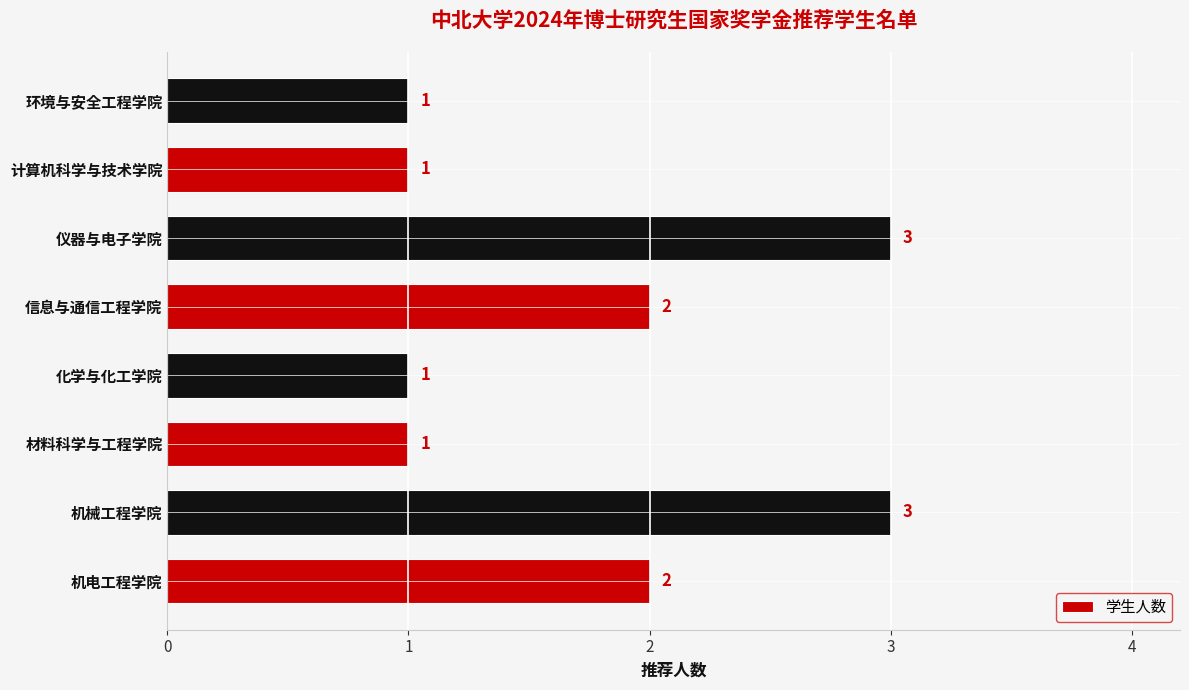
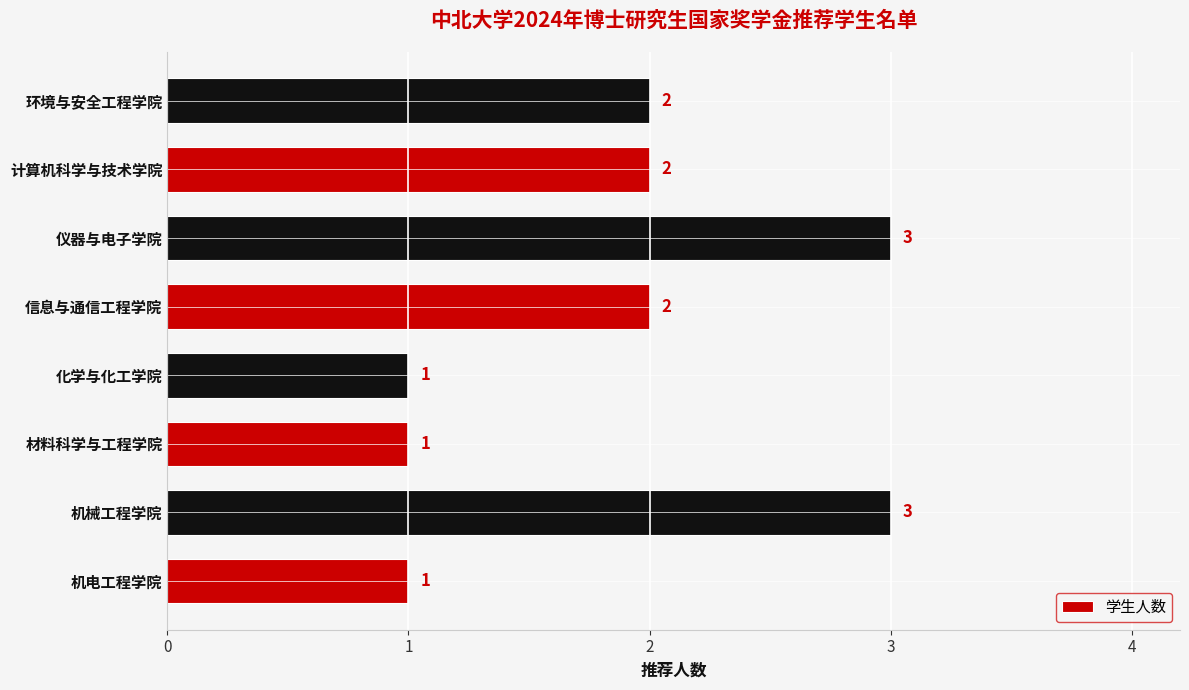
  {
-   "环境与安全工程学院": 1,
-   "计算机科学与技术学院": 1,
+   "环境与安全工程学院": 2,
+   "计算机科学与技术学院": 2,
    "仪器与电子学院": 3,
    "信息与通信工程学院": 2,
    "化学与化工学院": 1,
    "材料科学与工程学院": 1,
    "机械工程学院": 3,
-   "机电工程学院": 2
+   "机电工程学院": 1
  }
